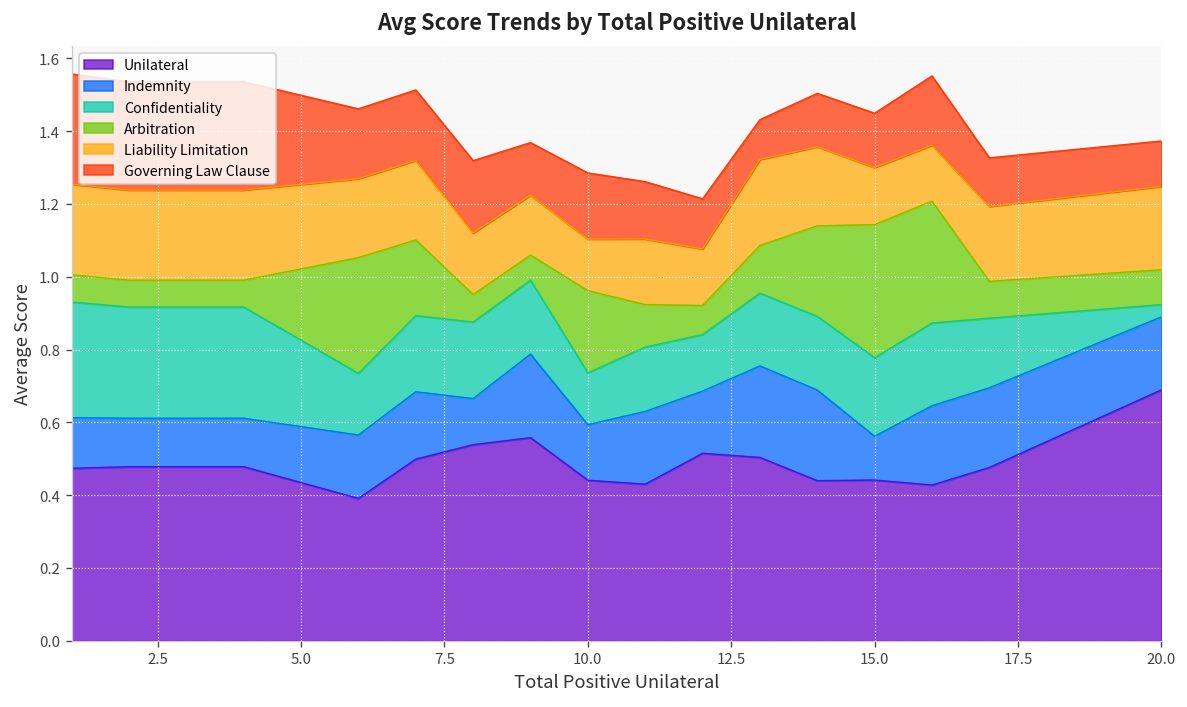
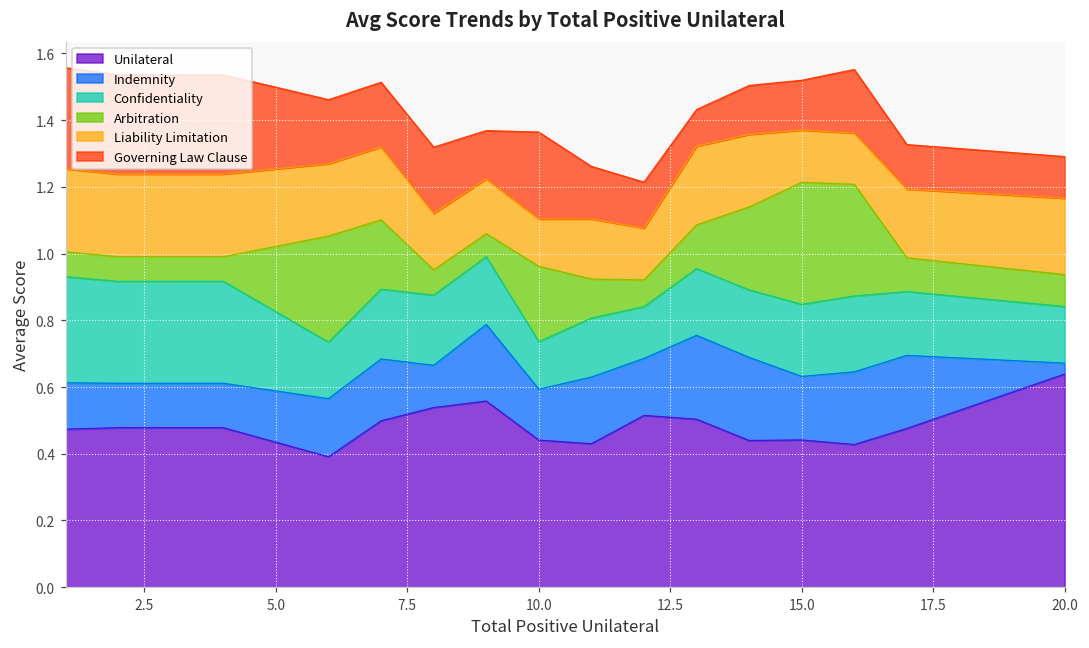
  {
    "Unilateral": {
      "10.0": 0.44,
      "15.0": 0.44,
-     "20.0": 0.69
+     "20.0": 0.64
    },
    "Indemnity": {
      "10.0": 0.15,
-     "15.0": 0.12,
-     "20.0": 0.20
+     "15.0": 0.19,
+     "20.0": 0.03
    },
    "Confidentiality": {
      "10.0": 0.14,
      "15.0": 0.22,
-     "20.0": 0.03
+     "20.0": 0.17
    },
    "Arbitration": {
      "10.0": 0.23,
      "15.0": 0.37,
      "20.0": 0.10
    },
    "Liability Limitation": {
      "10.0": 0.14,
      "15.0": 0.16,
      "20.0": 0.23
    },
    "Governing Law Clause": {
-     "10.0": 0.18,
+     "10.0": 0.26,
      "15.0": 0.15,
      "20.0": 0.12
    }
  }
